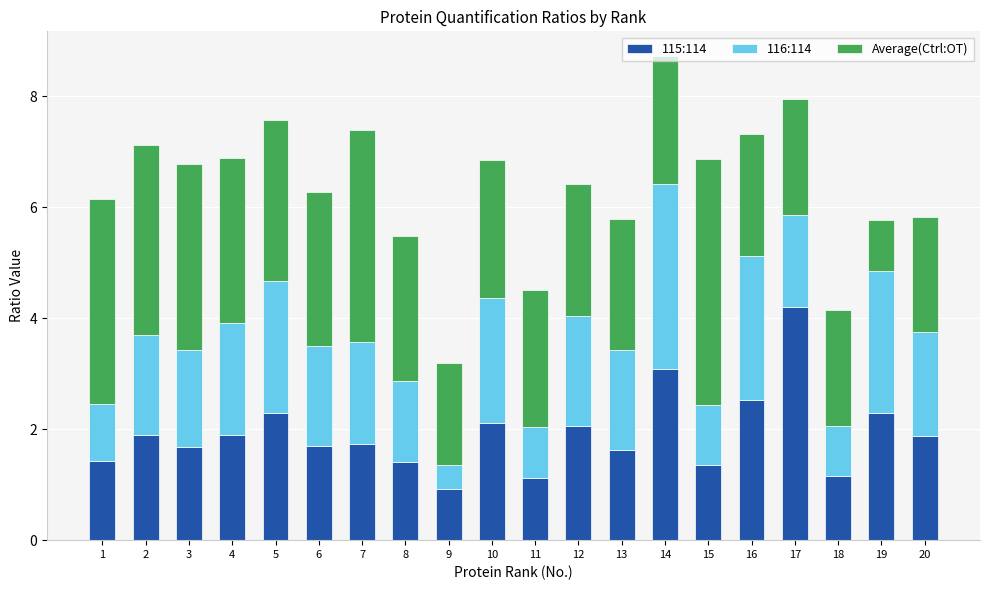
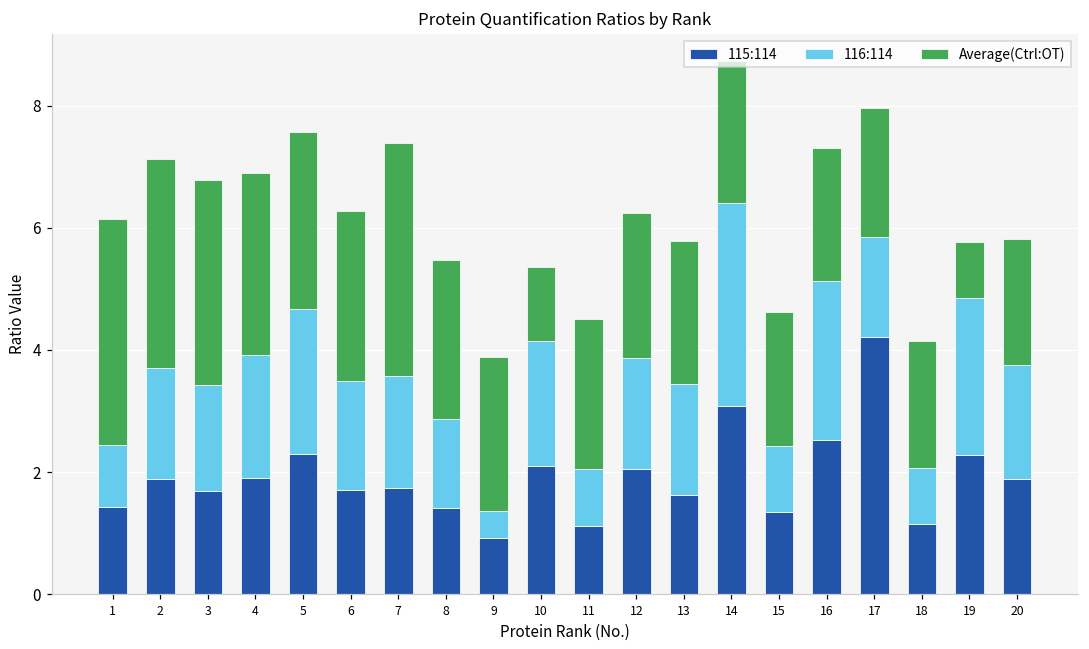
  {
    "115:114": {
      "1": 1.4,
      "2": 1.9,
      "3": 1.7,
      "4": 1.9,
      "5": 2.3,
      "6": 1.7,
      "7": 1.7,
      "8": 1.4,
      "9": 0.9,
      "10": 2.1,
      "11": 1.1,
      "12": 2.0,
      "13": 1.6,
      "14": 3.1,
      "15": 1.3,
      "16": 2.5,
      "17": 4.2,
      "18": 1.1,
      "19": 2.3,
      "20": 1.9
    },
    "116:114": {
      "1": 1.0,
      "2": 1.8,
      "3": 1.7,
      "4": 2.0,
      "5": 2.4,
      "6": 1.8,
      "7": 1.8,
      "8": 1.5,
      "9": 0.4,
-     "10": 2.3,
+     "10": 2.1,
      "11": 0.9,
-     "12": 2.0,
+     "12": 1.8,
      "13": 1.8,
      "14": 3.3,
      "15": 1.1,
      "16": 2.6,
      "17": 1.6,
      "18": 0.9,
      "19": 2.6,
      "20": 1.9
    },
    "Average(Ctrl:OT)": {
      "1": 3.7,
      "2": 3.4,
      "3": 3.4,
      "4": 3.0,
      "5": 2.9,
      "6": 2.8,
      "7": 3.8,
      "8": 2.6,
-     "9": 1.8,
-     "10": 2.5,
+     "9": 2.5,
+     "10": 1.2,
      "11": 2.5,
      "12": 2.4,
      "13": 2.4,
-     "15": 4.4,
+     "15": 2.2,
      "16": 2.2,
      "17": 2.1,
      "18": 2.1,
      "19": 0.9,
      "20": 2.1
    }
  }
